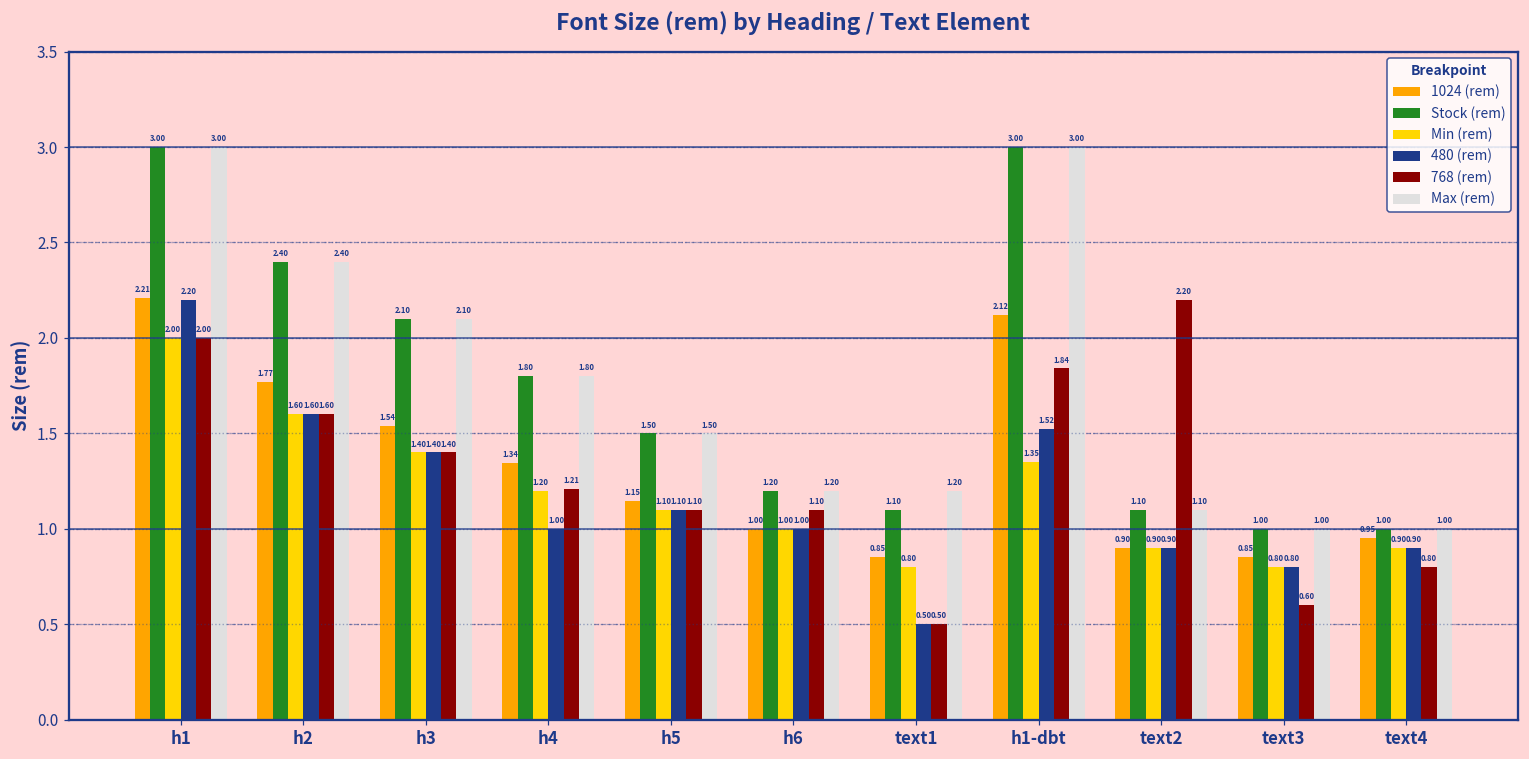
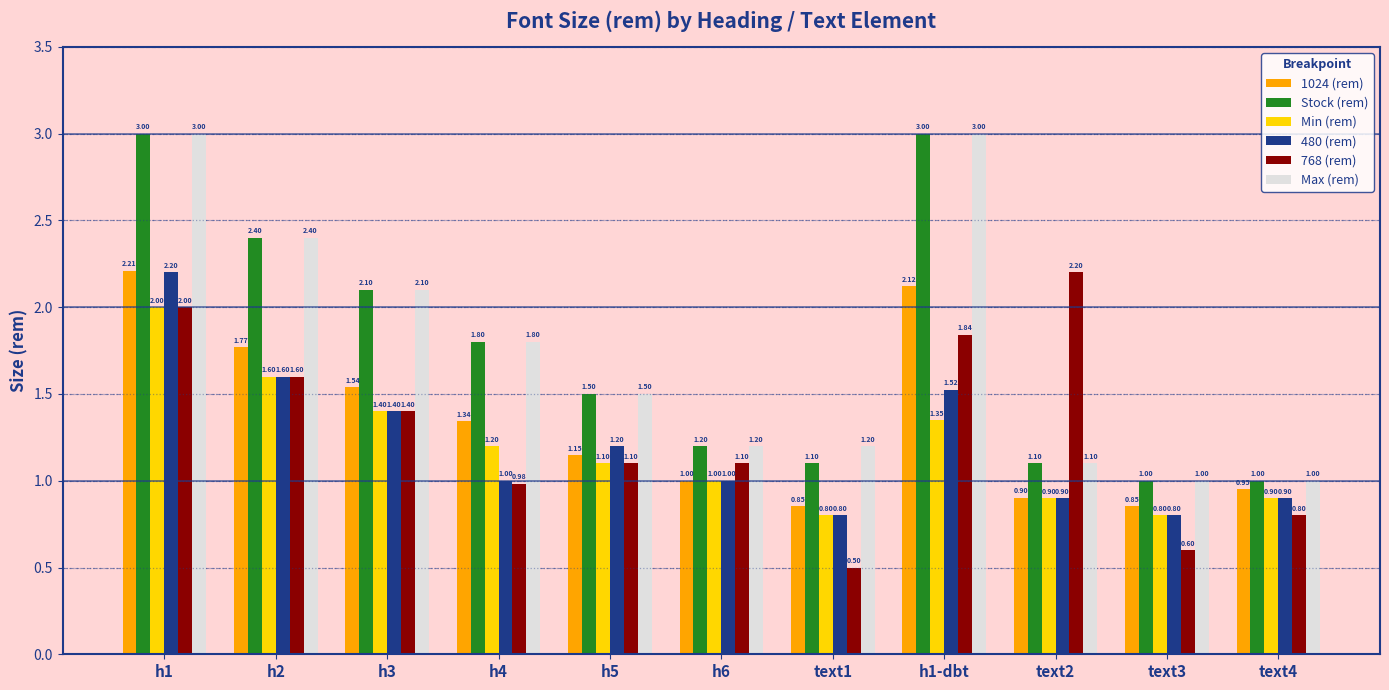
  {
    "Stock (rem)": {
      "h1": 3.00,
      "h2": 2.40,
      "h3": 2.10,
      "h4": 1.80,
      "h5": 1.50,
      "h6": 1.20,
      "text1": 1.10,
      "h1-dbt": 3.00,
      "text2": 1.10,
      "text3": 1.00,
      "text4": 1.00
    },
    "480 (rem)": {
      "h1": 2.20,
      "h2": 1.60,
      "h3": 1.40,
      "h4": 1.00,
-     "h5": 1.10,
+     "h5": 1.20,
      "h6": 1.00,
-     "text1": 0.50,
+     "text1": 0.80,
      "h1-dbt": 1.52,
      "text2": 0.90,
      "text3": 0.80,
      "text4": 0.90
    },
    "768 (rem)": {
      "h1": 2.00,
      "h2": 1.60,
      "h3": 1.40,
-     "h4": 1.21,
+     "h4": 0.98,
      "h5": 1.10,
      "h6": 1.10,
      "text1": 0.50,
      "h1-dbt": 1.84,
      "text2": 2.20,
      "text3": 0.60,
      "text4": 0.80
    },
    "Max (rem)": {
      "h1": 3.00,
      "h2": 2.40,
      "h3": 2.10,
      "h4": 1.80,
      "h5": 1.50,
      "h6": 1.20,
      "text1": 1.20,
      "h1-dbt": 3.00,
      "text2": 1.10,
      "text3": 1.00,
      "text4": 1.00
    }
  }
